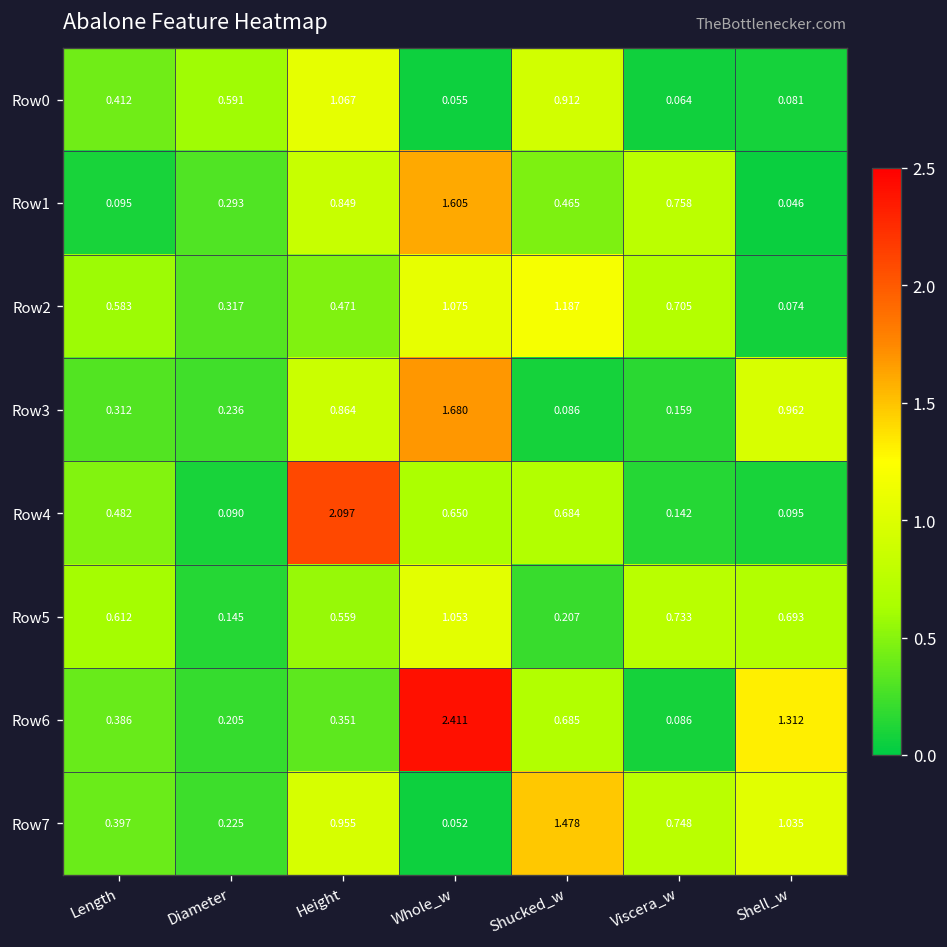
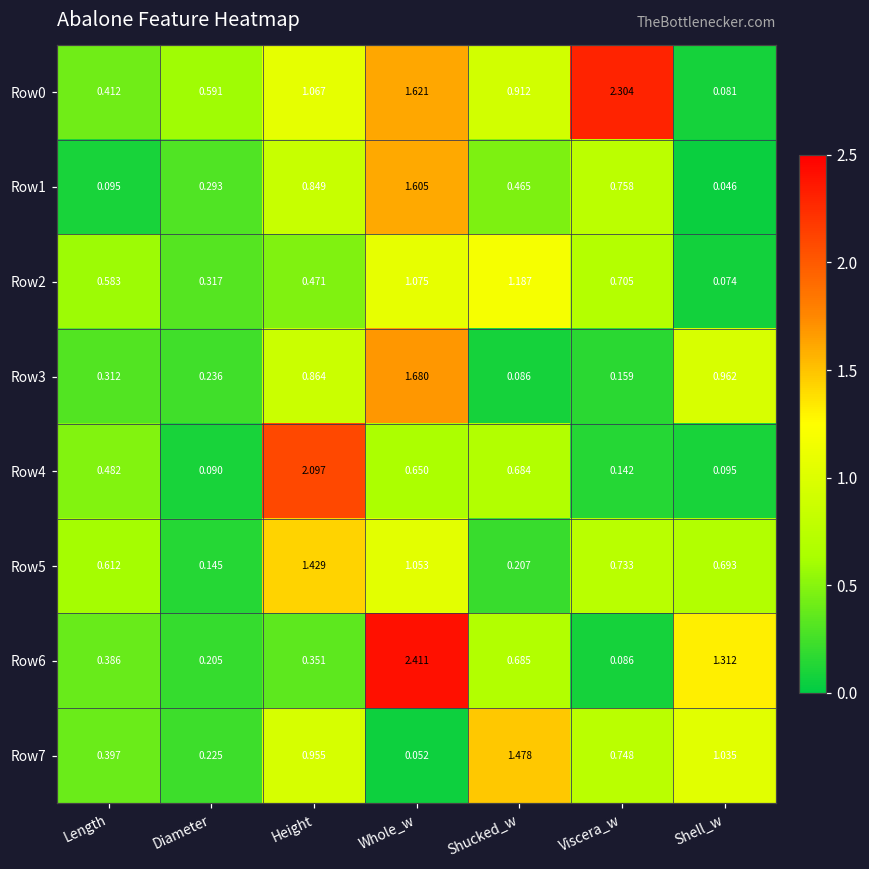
  {
    "Row0": {
      "Length": 0.412,
      "Diameter": 0.591,
      "Height": 1.067,
-     "Whole_w": 0.055,
+     "Whole_w": 1.621,
      "Shucked_w": 0.912,
-     "Viscera_w": 0.064,
+     "Viscera_w": 2.304,
      "Shell_w": 0.081
    },
    "Row1": {
      "Length": 0.095,
      "Diameter": 0.293,
      "Height": 0.849,
      "Whole_w": 1.605,
      "Shucked_w": 0.465,
      "Viscera_w": 0.758,
      "Shell_w": 0.046
    },
    "Row2": {
      "Length": 0.583,
      "Diameter": 0.317,
      "Height": 0.471,
      "Whole_w": 1.075,
      "Shucked_w": 1.187,
      "Viscera_w": 0.705,
      "Shell_w": 0.074
    },
    "Row3": {
      "Length": 0.312,
      "Diameter": 0.236,
      "Height": 0.864,
      "Whole_w": 1.680,
      "Shucked_w": 0.086,
      "Viscera_w": 0.159,
      "Shell_w": 0.962
    },
    "Row4": {
      "Length": 0.482,
      "Diameter": 0.090,
      "Height": 2.097,
      "Whole_w": 0.650,
      "Shucked_w": 0.684,
      "Viscera_w": 0.142,
      "Shell_w": 0.095
    },
    "Row5": {
      "Length": 0.612,
      "Diameter": 0.145,
-     "Height": 0.559,
+     "Height": 1.429,
      "Whole_w": 1.053,
      "Shucked_w": 0.207,
      "Viscera_w": 0.733,
      "Shell_w": 0.693
    },
    "Row6": {
      "Length": 0.386,
      "Diameter": 0.205,
      "Height": 0.351,
      "Whole_w": 2.411,
      "Shucked_w": 0.685,
      "Viscera_w": 0.086,
      "Shell_w": 1.312
    },
    "Row7": {
      "Length": 0.397,
      "Diameter": 0.225,
      "Height": 0.955,
      "Whole_w": 0.052,
      "Shucked_w": 1.478,
      "Viscera_w": 0.748,
      "Shell_w": 1.035
    }
  }
